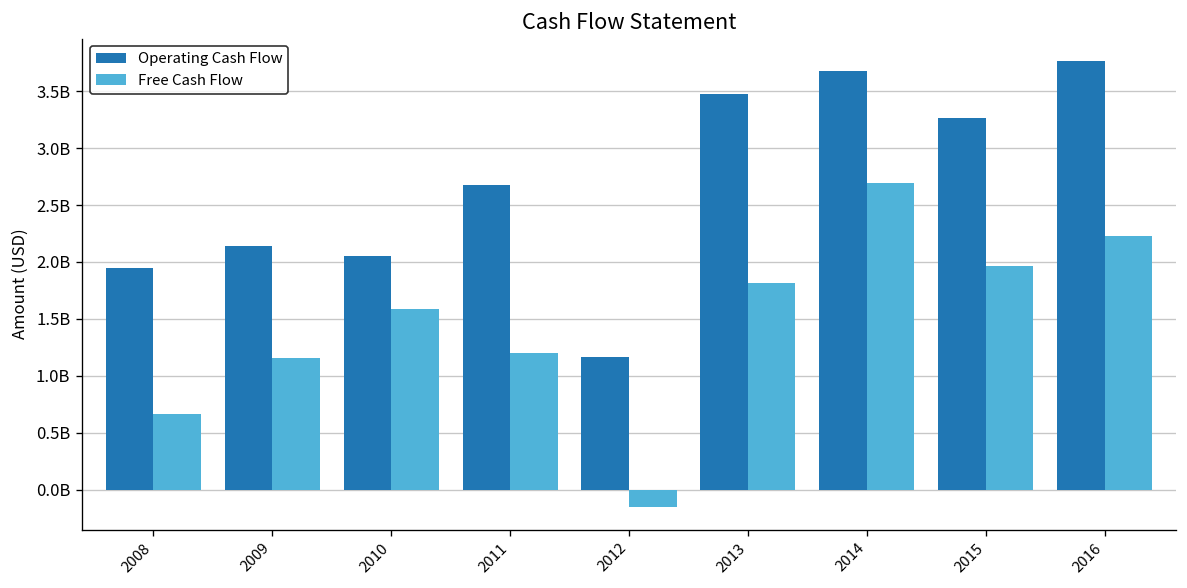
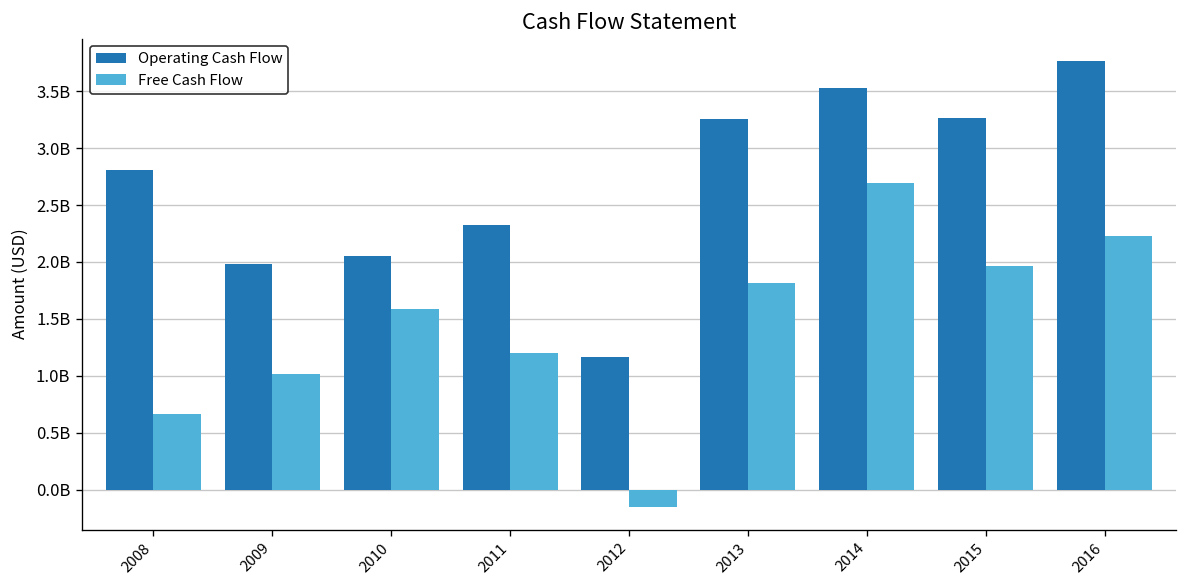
  {
    "Operating Cash Flow": {
-     "2008": 1900000000,
-     "2009": 2100000000,
+     "2008": 2800000000,
+     "2009": 2000000000,
      "2010": 2000000000,
-     "2011": 2700000000,
+     "2011": 2300000000,
      "2012": 1200000000,
-     "2013": 3500000000,
-     "2014": 3700000000,
+     "2013": 3300000000,
+     "2014": 3500000000,
      "2015": 3300000000,
      "2016": 3800000000
    },
    "Free Cash Flow": {
      "2008": 700000000,
-     "2009": 1200000000,
+     "2009": 1000000000,
      "2010": 1600000000,
      "2011": 1200000000,
      "2012": -200000000,
      "2013": 1800000000,
      "2014": 2700000000,
      "2015": 2000000000,
      "2016": 2200000000
    }
  }
